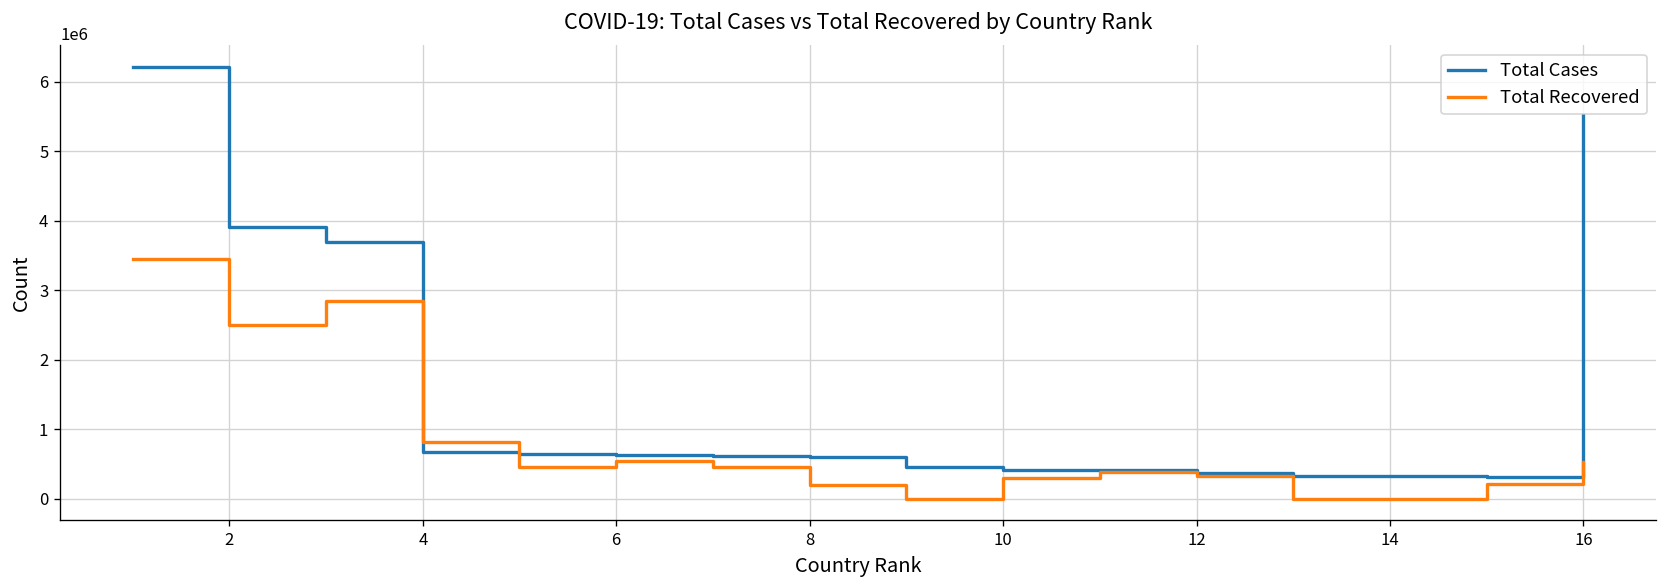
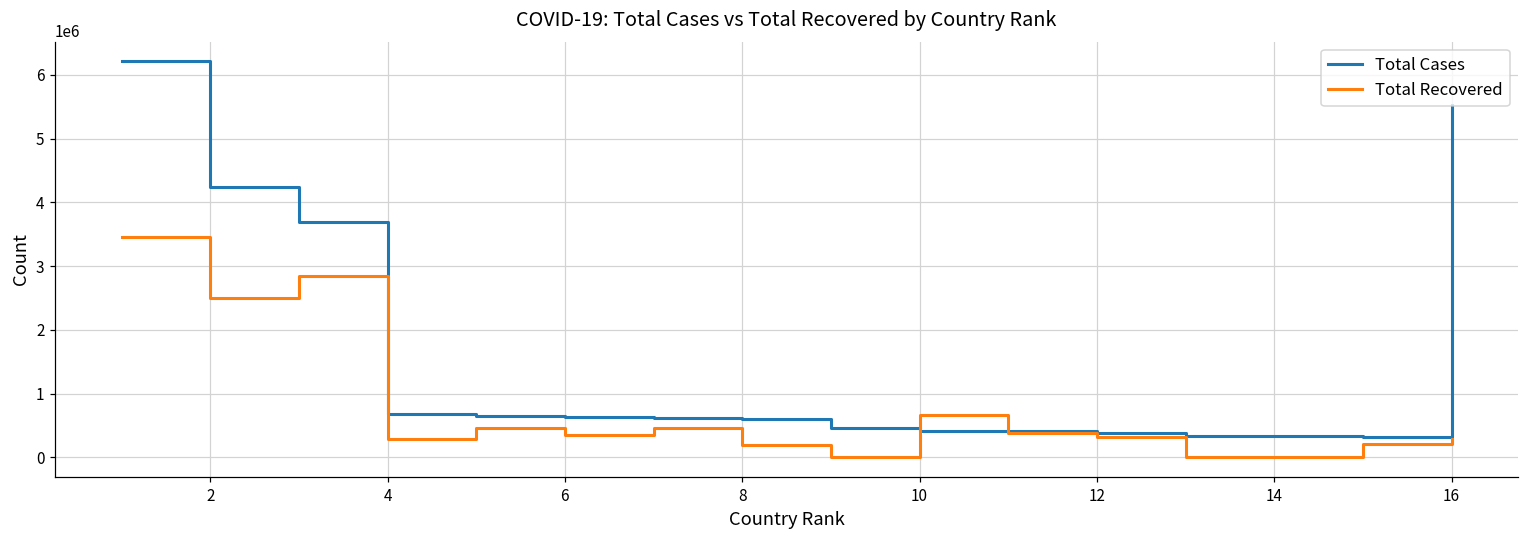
  {
    "Total Cases": {
-     "2": 3900000,
+     "2": 4200000,
      "4": 700000,
      "6": 600000,
      "8": 600000,
      "10": 400000,
      "12": 400000
    },
    "Total Recovered": {
      "2": 2500000,
-     "4": 800000,
-     "6": 500000,
+     "4": 300000,
+     "6": 300000,
      "8": 200000,
-     "10": 300000,
+     "10": 700000,
      "12": 300000,
-     "16": 500000
+     "16": 300000
    }
  }
